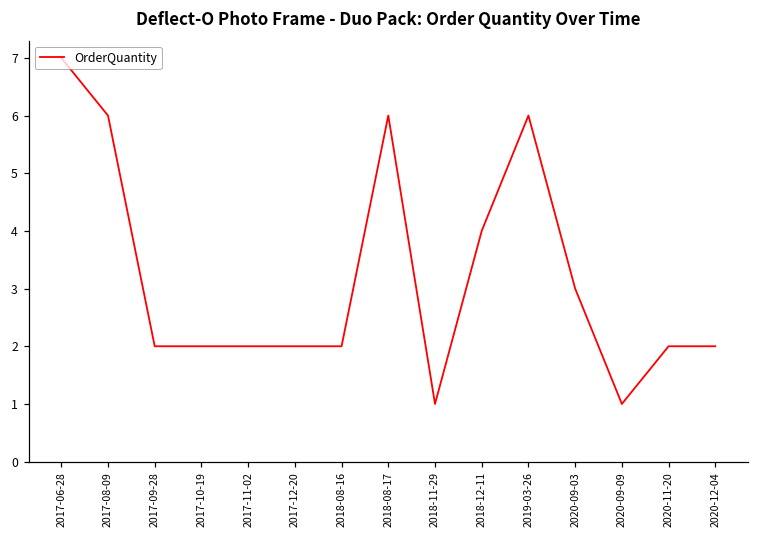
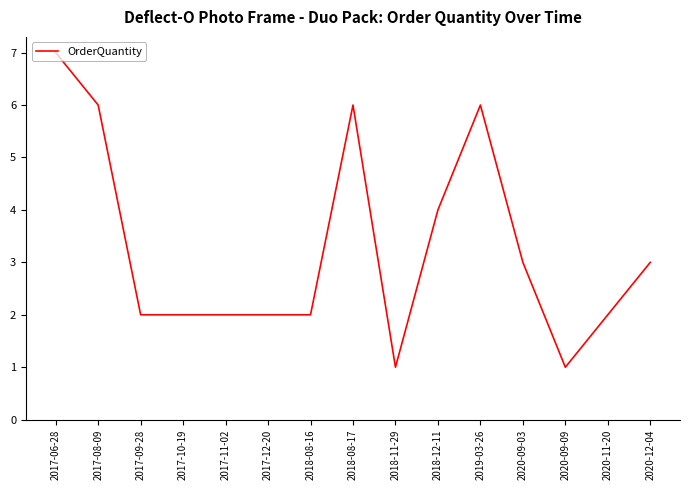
  {
    "2017-08-09": 6,
    "2017-09-28": 2,
    "2017-10-19": 2,
    "2017-11-02": 2,
    "2017-12-20": 2,
    "2018-08-16": 2,
    "2018-08-17": 6,
    "2018-11-29": 1,
    "2018-12-11": 4,
    "2019-03-26": 6,
    "2020-09-03": 3,
    "2020-09-09": 1,
    "2020-11-20": 2,
-   "2020-12-04": 2
+   "2020-12-04": 3
  }
